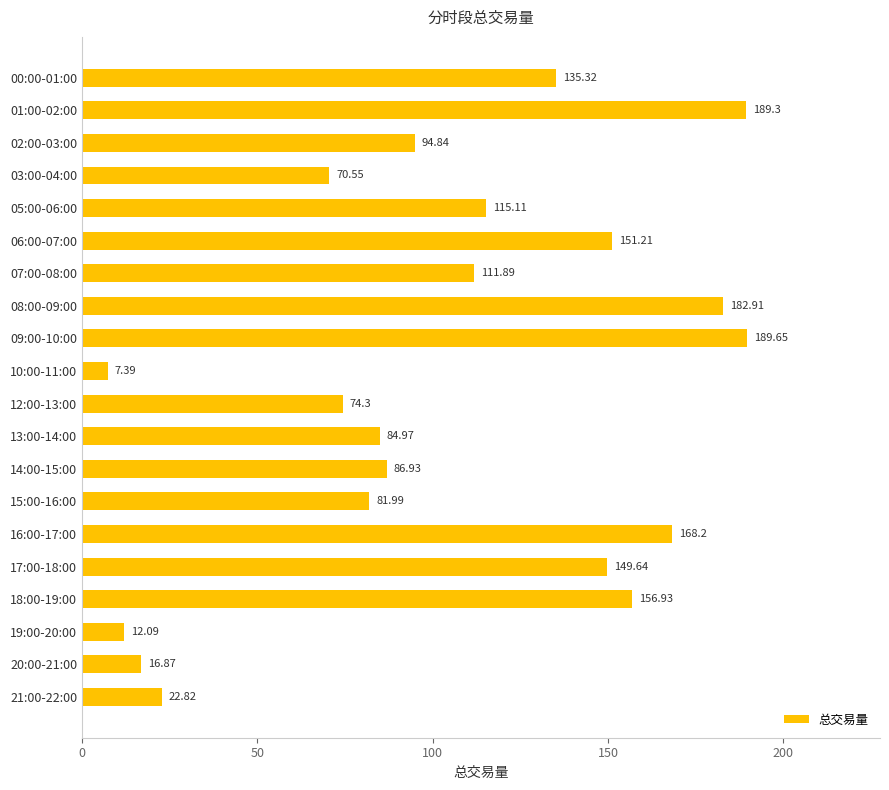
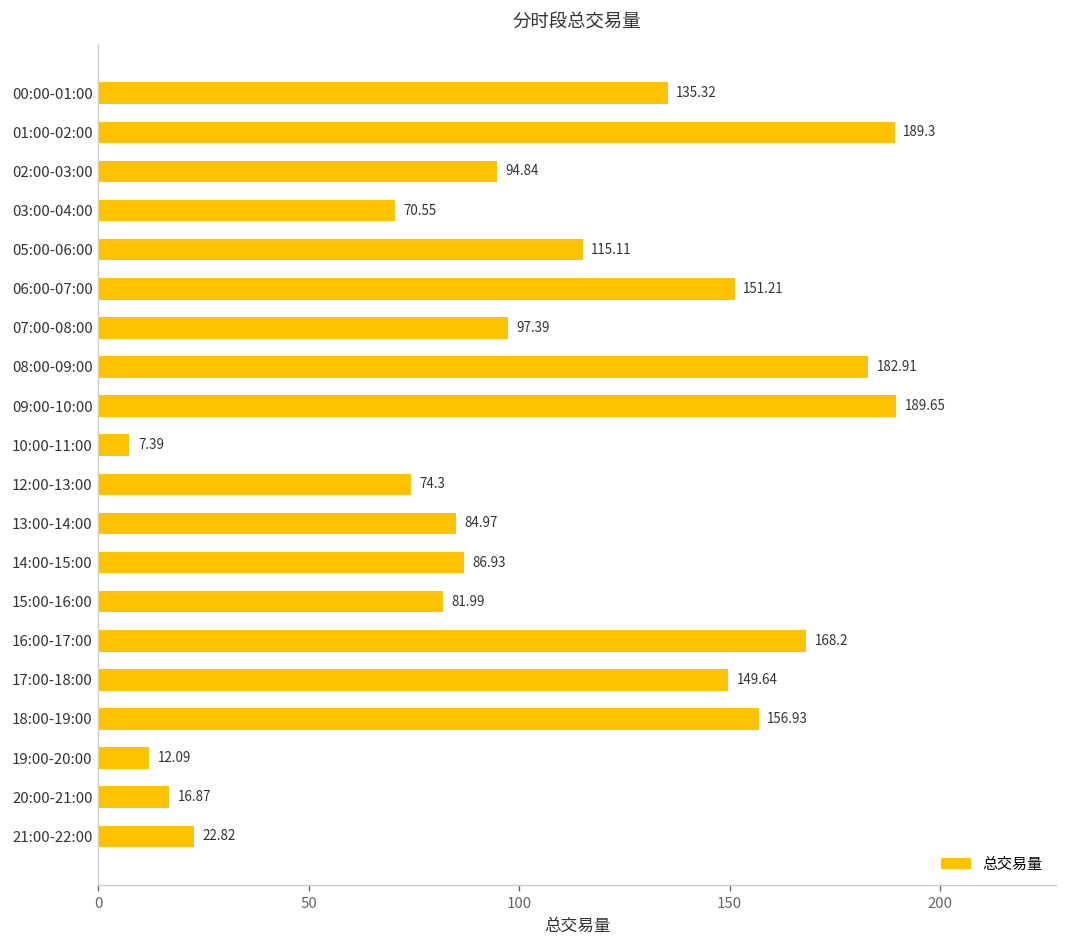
  {
    "00:00-01:00": 135.32,
    "01:00-02:00": 189.3,
    "02:00-03:00": 94.84,
    "03:00-04:00": 70.55,
    "05:00-06:00": 115.11,
    "06:00-07:00": 151.21,
-   "07:00-08:00": 111.89,
+   "07:00-08:00": 97.39,
    "08:00-09:00": 182.91,
    "09:00-10:00": 189.65,
    "10:00-11:00": 7.39,
    "12:00-13:00": 74.3,
    "13:00-14:00": 84.97,
    "14:00-15:00": 86.93,
    "15:00-16:00": 81.99,
    "16:00-17:00": 168.2,
    "17:00-18:00": 149.64,
    "18:00-19:00": 156.93,
    "19:00-20:00": 12.09,
    "20:00-21:00": 16.87,
    "21:00-22:00": 22.82
  }
